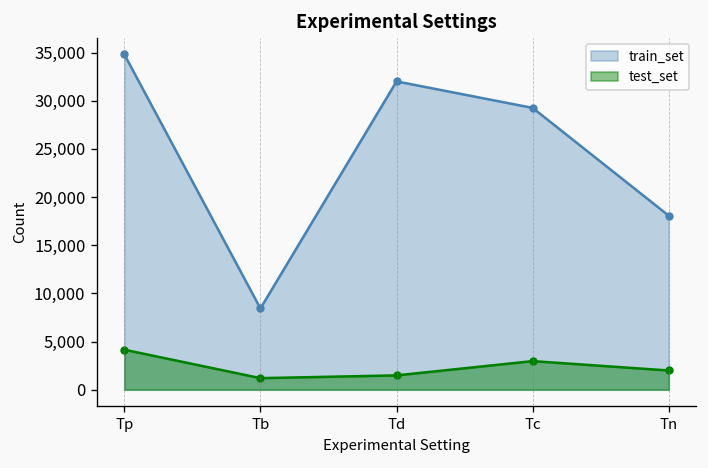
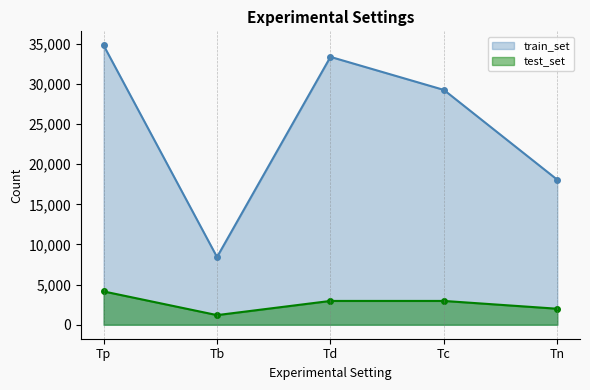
  {
    "train_set": {
      "Tp": "35,000",
      "Tb": "8,000",
-     "Td": "32,000",
+     "Td": "33,000",
      "Tc": "29,000",
      "Tn": "18,000"
    },
    "test_set": {
      "Tp": "4,000",
      "Tb": "1,000",
-     "Td": "1,000",
+     "Td": "3,000",
      "Tc": "3,000",
      "Tn": "2,000"
    }
  }
